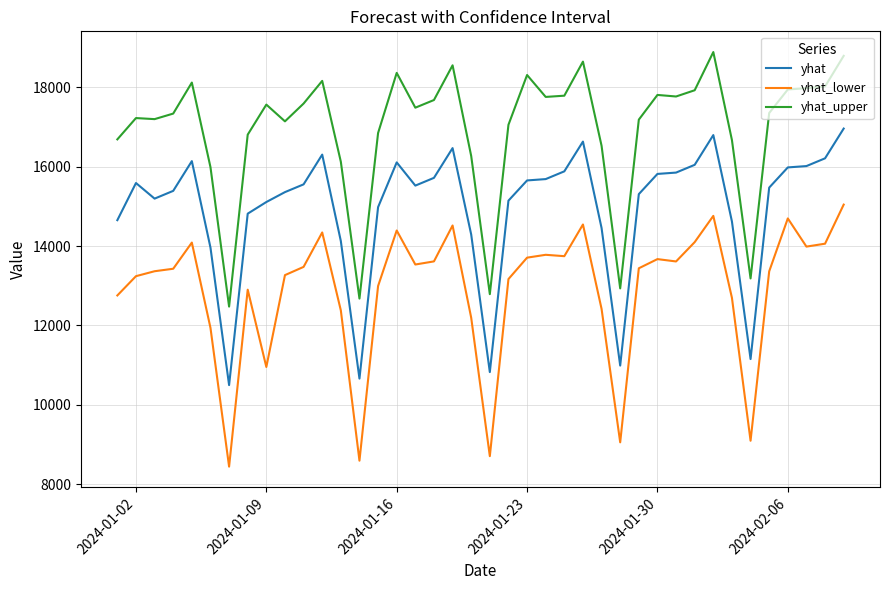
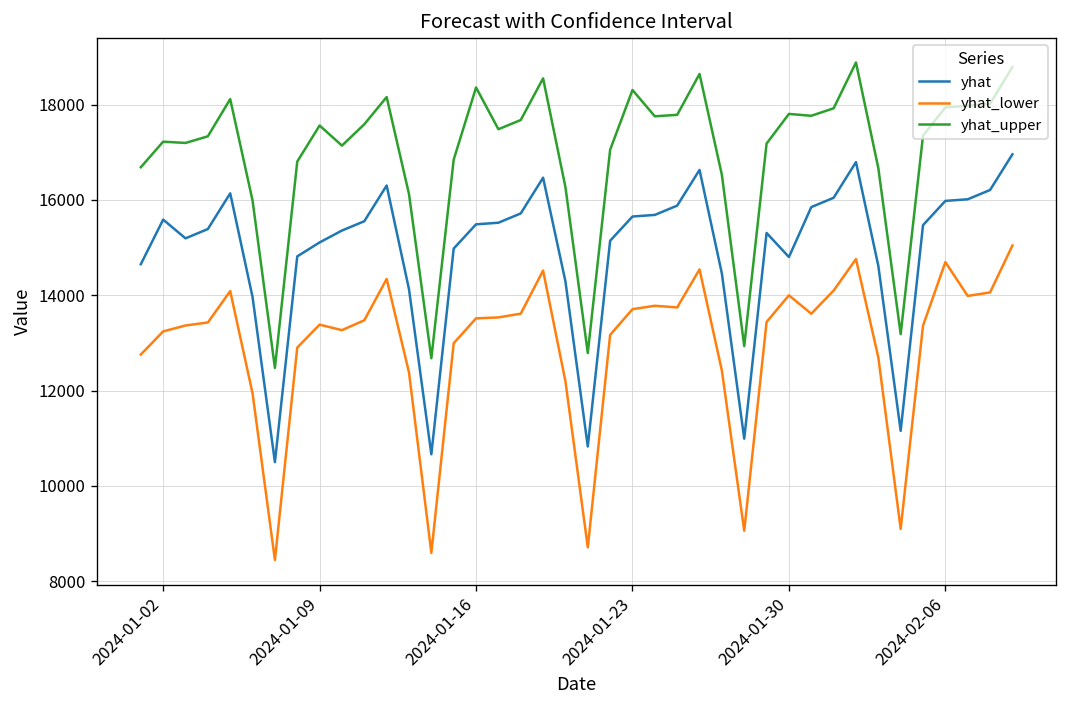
  {
    "yhat": {
      "2024-01-02": 15600,
      "2024-01-09": 15100,
-     "2024-01-16": 16100,
+     "2024-01-16": 15500,
      "2024-01-23": 15700,
-     "2024-01-30": 15800,
+     "2024-01-30": 14800,
      "2024-02-06": 16000
    },
    "yhat_lower": {
      "2024-01-02": 13200,
-     "2024-01-09": 11000,
-     "2024-01-16": 14400,
+     "2024-01-09": 13400,
+     "2024-01-16": 13500,
      "2024-01-23": 13700,
-     "2024-01-30": 13700,
+     "2024-01-30": 14000,
      "2024-02-06": 14700
    },
    "yhat_upper": {
      "2024-01-02": 17200,
      "2024-01-09": 17600,
      "2024-01-16": 18400,
      "2024-01-23": 18300,
      "2024-01-30": 17800
    }
  }
